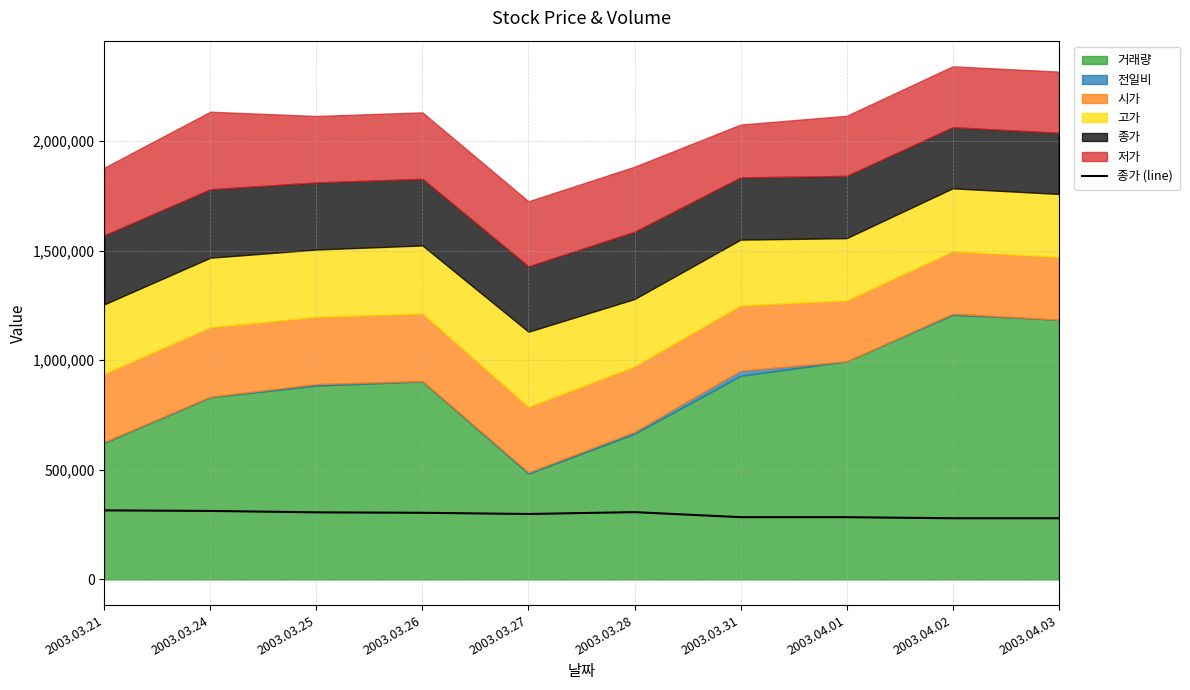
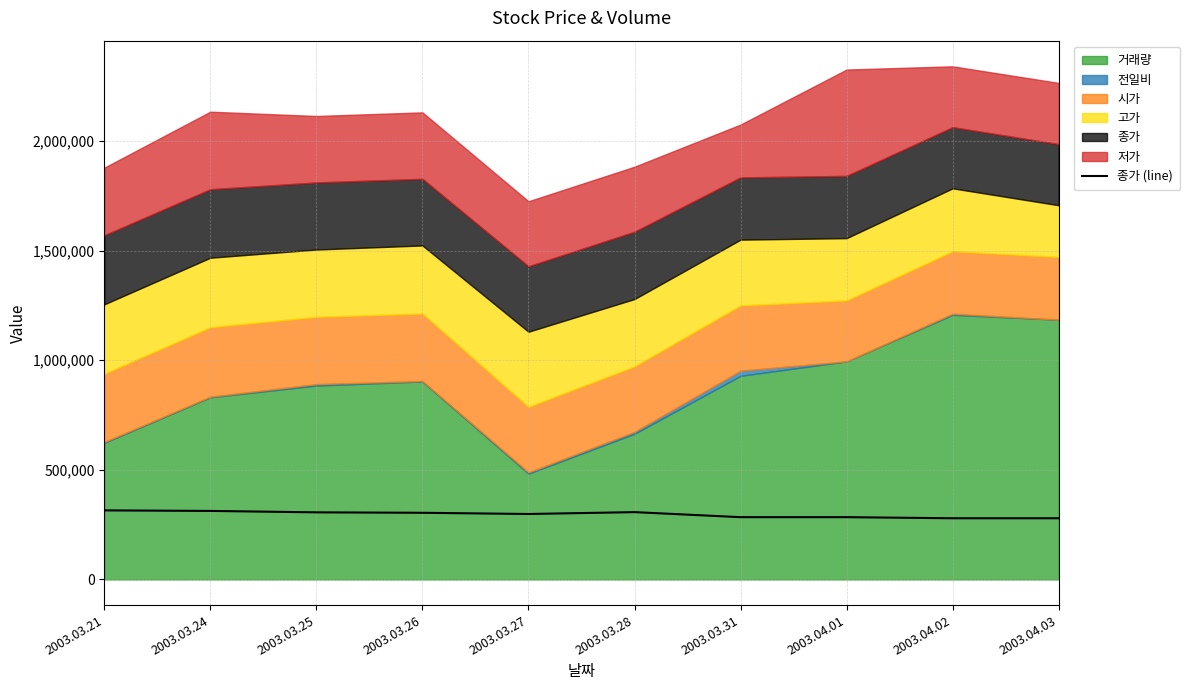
  {
    "거래량": {
      "2003.03.31": "930,000"
    },
    "전일비": {
      "2003.03.31": "20,000"
    },
    "시가": {
      "2003.03.21": "310,000",
      "2003.03.24": "320,000",
      "2003.03.25": "310,000",
      "2003.03.26": "310,000",
      "2003.03.27": "300,000",
      "2003.03.28": "300,000",
      "2003.03.31": "300,000",
      "2003.04.01": "280,000",
      "2003.04.02": "290,000",
      "2003.04.03": "290,000"
    },
    "고가": {
      "2003.03.21": "320,000",
      "2003.03.24": "320,000",
      "2003.03.25": "310,000",
      "2003.03.26": "310,000",
      "2003.03.27": "340,000",
      "2003.03.28": "310,000",
      "2003.03.31": "300,000",
      "2003.04.01": "280,000",
      "2003.04.02": "290,000",
-     "2003.04.03": "290,000"
+     "2003.04.03": "240,000"
    },
    "저가": {
      "2003.03.21": "310,000",
      "2003.03.24": "350,000",
      "2003.03.25": "300,000",
      "2003.03.26": "300,000",
      "2003.03.27": "300,000",
      "2003.03.28": "300,000",
      "2003.03.31": "240,000",
-     "2003.04.01": "270,000",
+     "2003.04.01": "490,000",
      "2003.04.02": "280,000",
      "2003.04.03": "280,000"
    }
  }
